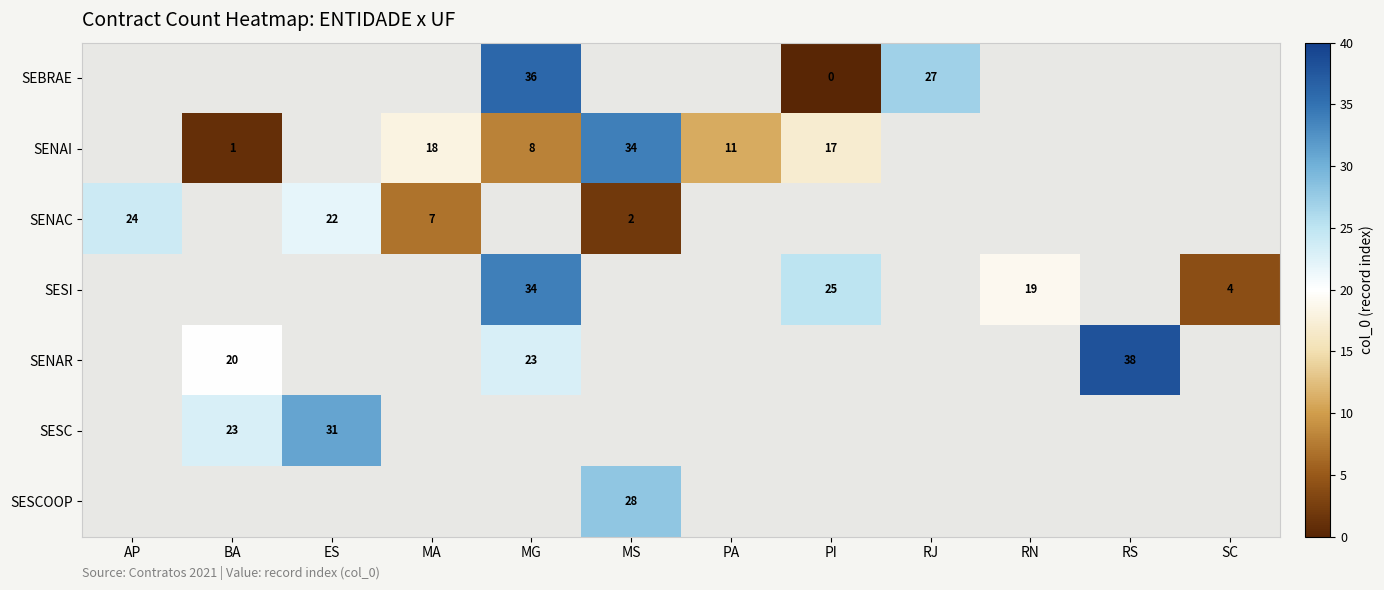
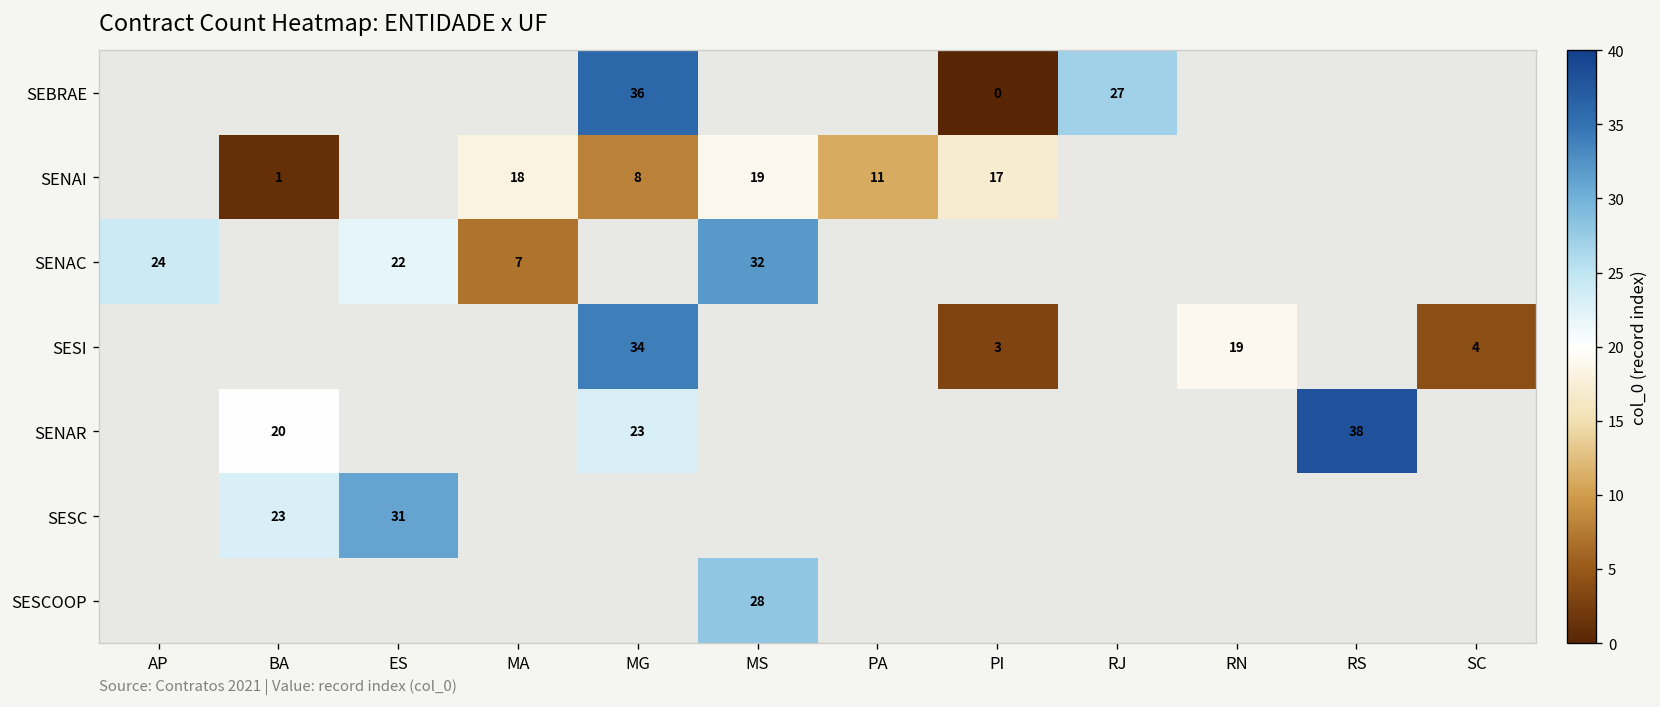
  {
    "SEBRAE": {
      "MG": 36,
      "PI": 0,
      "RJ": 27
    },
    "SENAI": {
      "BA": 1,
      "MA": 18,
      "MG": 8,
-     "MS": 34,
+     "MS": 19,
      "PA": 11,
      "PI": 17
    },
    "SENAC": {
      "AP": 24,
      "ES": 22,
      "MA": 7,
-     "MS": 2
+     "MS": 32
    },
    "SESI": {
      "MG": 34,
-     "PI": 25,
+     "PI": 3,
      "RN": 19,
      "SC": 4
    },
    "SENAR": {
      "BA": 20,
      "MG": 23,
      "RS": 38
    },
    "SESC": {
      "BA": 23,
      "ES": 31
    },
    "SESCOOP": {
      "MS": 28
    }
  }
